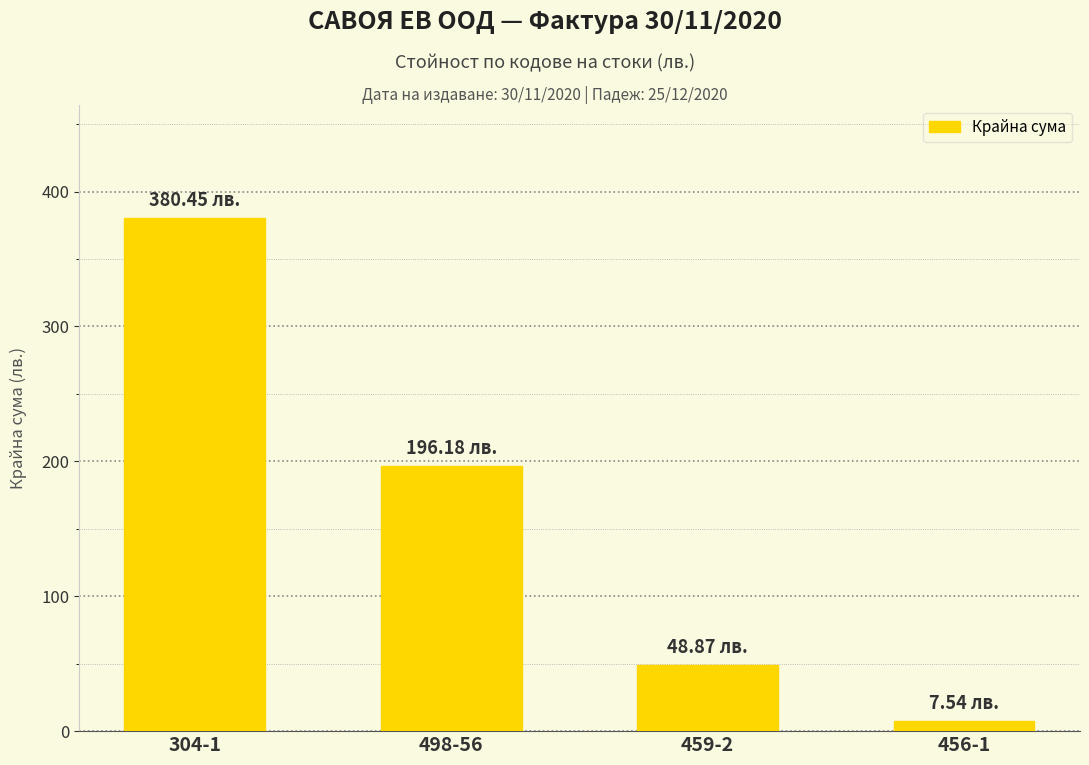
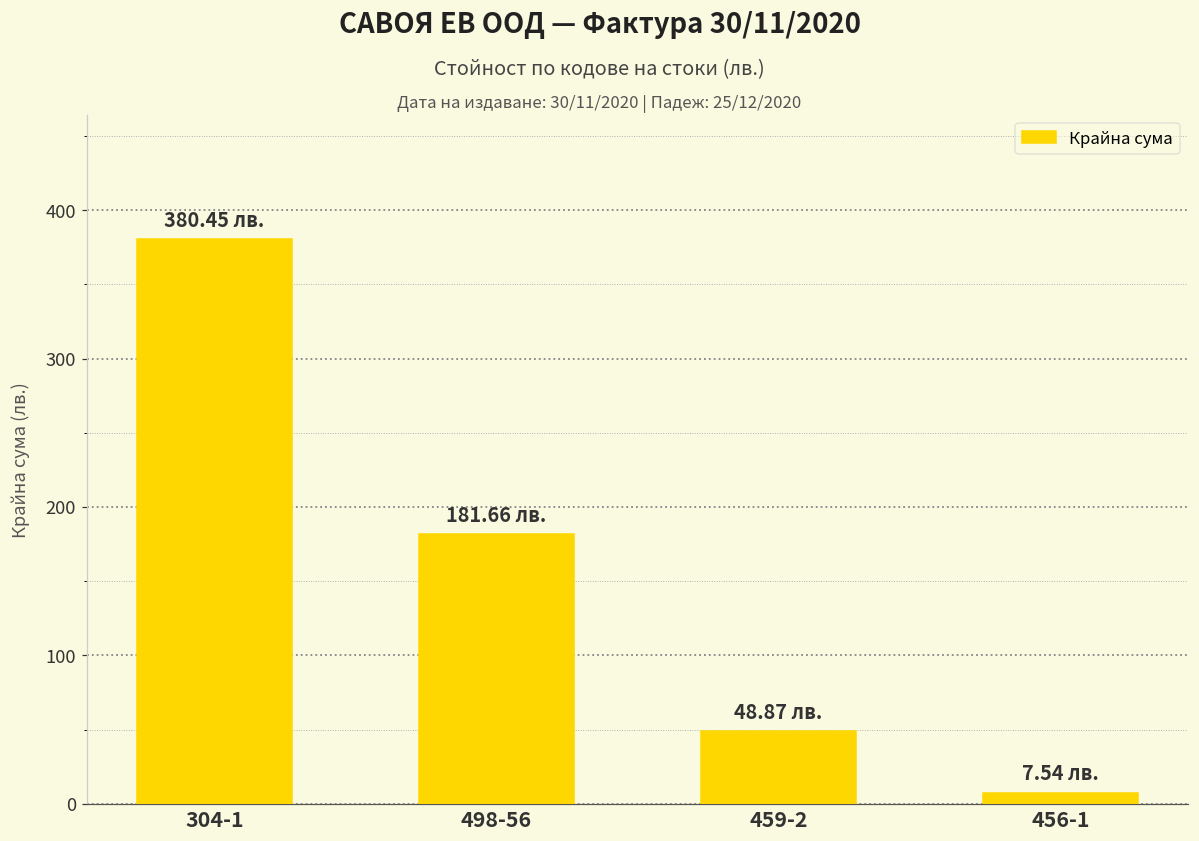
  {
    "304-1": 380.45,
-   "498-56": 196.18,
+   "498-56": 181.66,
    "459-2": 48.87,
    "456-1": 7.54
  }
